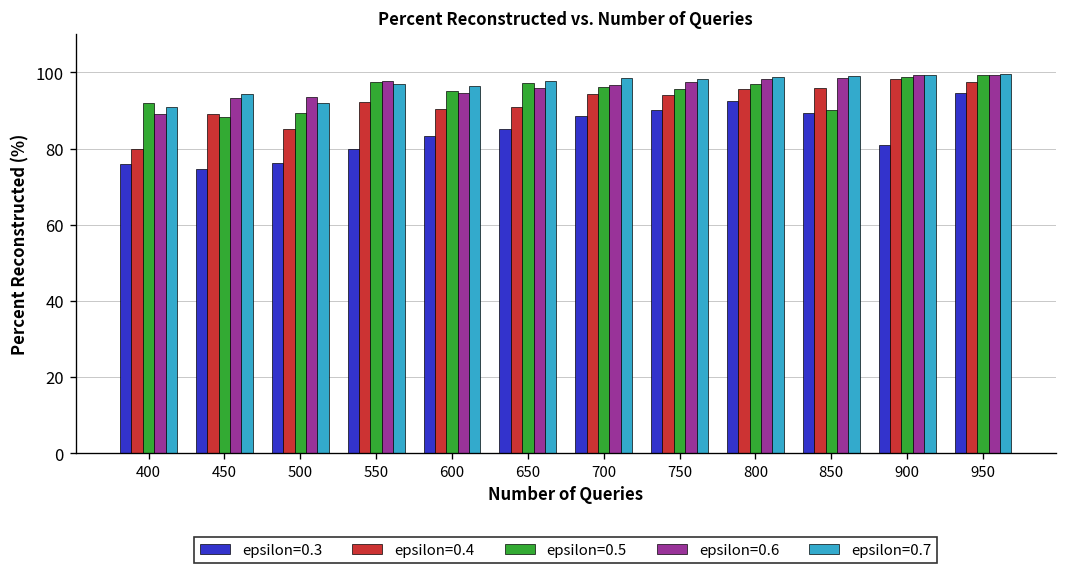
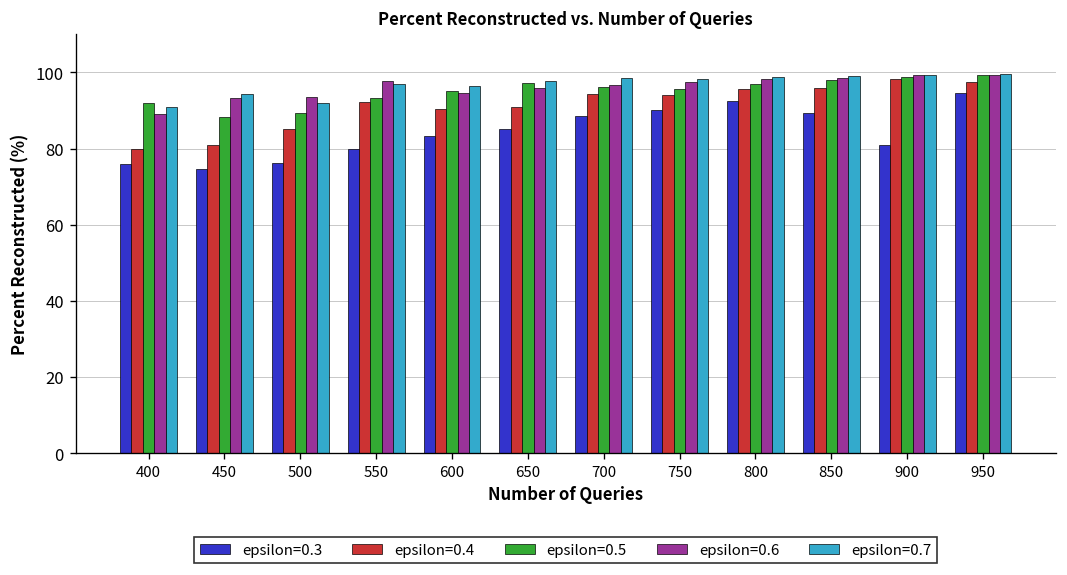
  {
    "epsilon=0.3": {
      "400": 76,
      "450": 75,
      "500": 76,
      "550": 80,
      "600": 83,
      "650": 85,
      "700": 89,
      "750": 90,
      "800": 92,
      "850": 89,
      "900": 81,
      "950": 95
    },
    "epsilon=0.4": {
      "400": 80,
-     "450": 89,
+     "450": 81,
      "500": 85,
      "550": 92,
      "600": 90,
      "650": 91,
      "700": 94,
      "750": 94,
      "800": 96,
      "850": 96,
      "900": 98,
      "950": 97
    },
    "epsilon=0.5": {
      "400": 92,
      "450": 88,
      "500": 89,
-     "550": 98,
+     "550": 93,
      "600": 95,
      "650": 97,
      "700": 96,
      "750": 96,
      "800": 97,
-     "850": 90,
+     "850": 98,
      "900": 99,
      "950": 99
    },
    "epsilon=0.6": {
      "400": 89,
      "450": 93,
      "500": 93,
      "550": 98,
      "600": 95,
      "650": 96,
      "700": 97,
      "750": 97,
      "800": 98,
      "850": 99,
      "900": 99,
      "950": 99
    },
    "epsilon=0.7": {
      "400": 91,
      "450": 94,
      "500": 92,
      "550": 97,
      "600": 96,
      "650": 98,
      "700": 98,
      "750": 98,
      "800": 99,
      "850": 99,
      "900": 99,
      "950": 100
    }
  }
